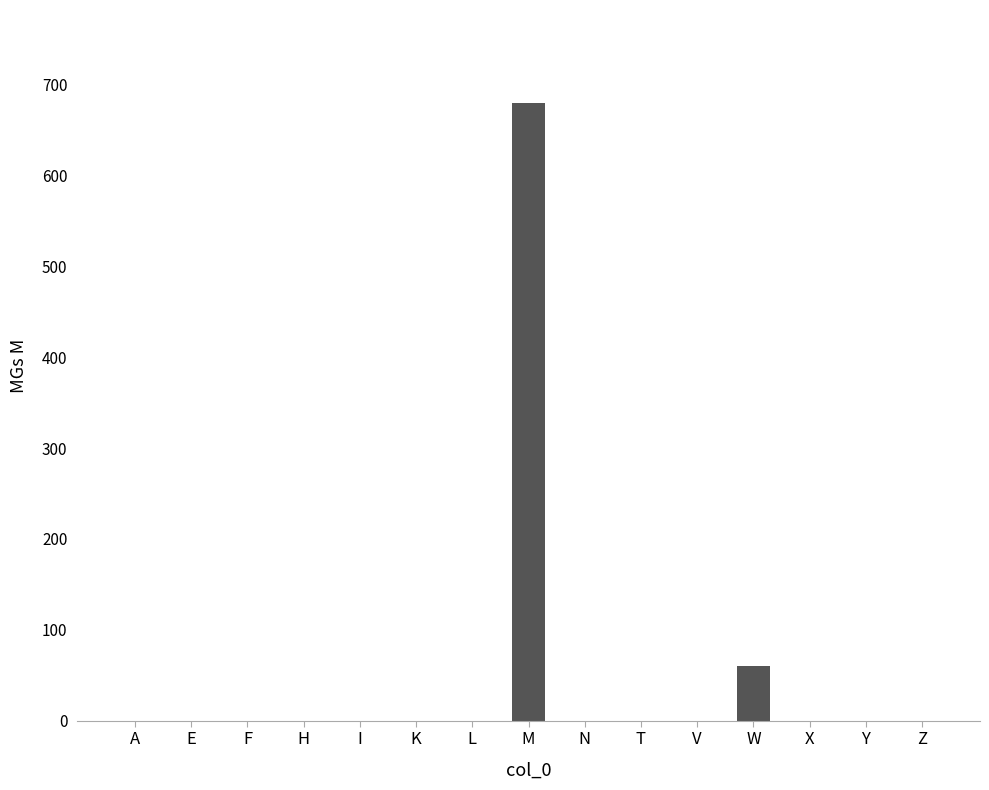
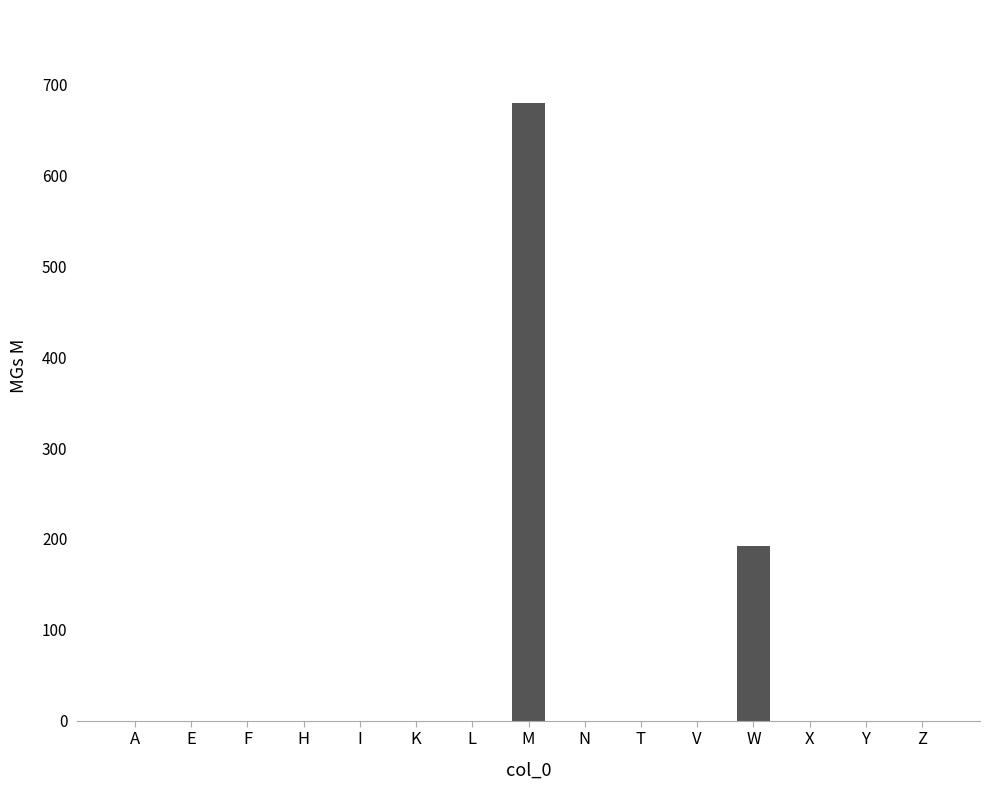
  {
    "A": 0,
    "E": 0,
    "F": 0,
    "H": 0,
    "I": 0,
    "K": 0,
    "L": 0,
    "M": 680,
    "N": 0,
    "T": 0,
    "V": 0,
-   "W": 60,
+   "W": 190,
    "X": 0,
    "Y": 0,
    "Z": 0
  }
